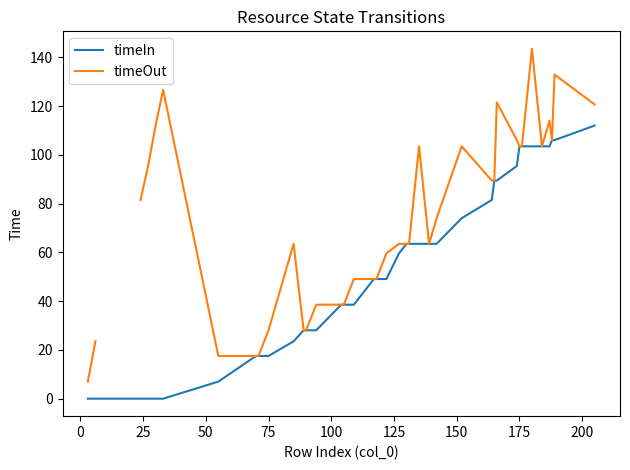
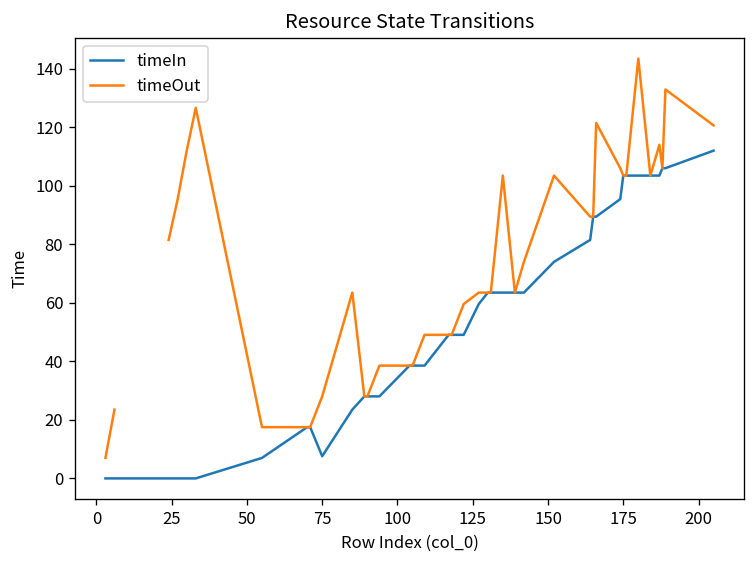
  {
    "timeIn": {
-     "75": 18
+     "75": 8
    },
    "timeOut": {
      "75": 28
    }
  }
